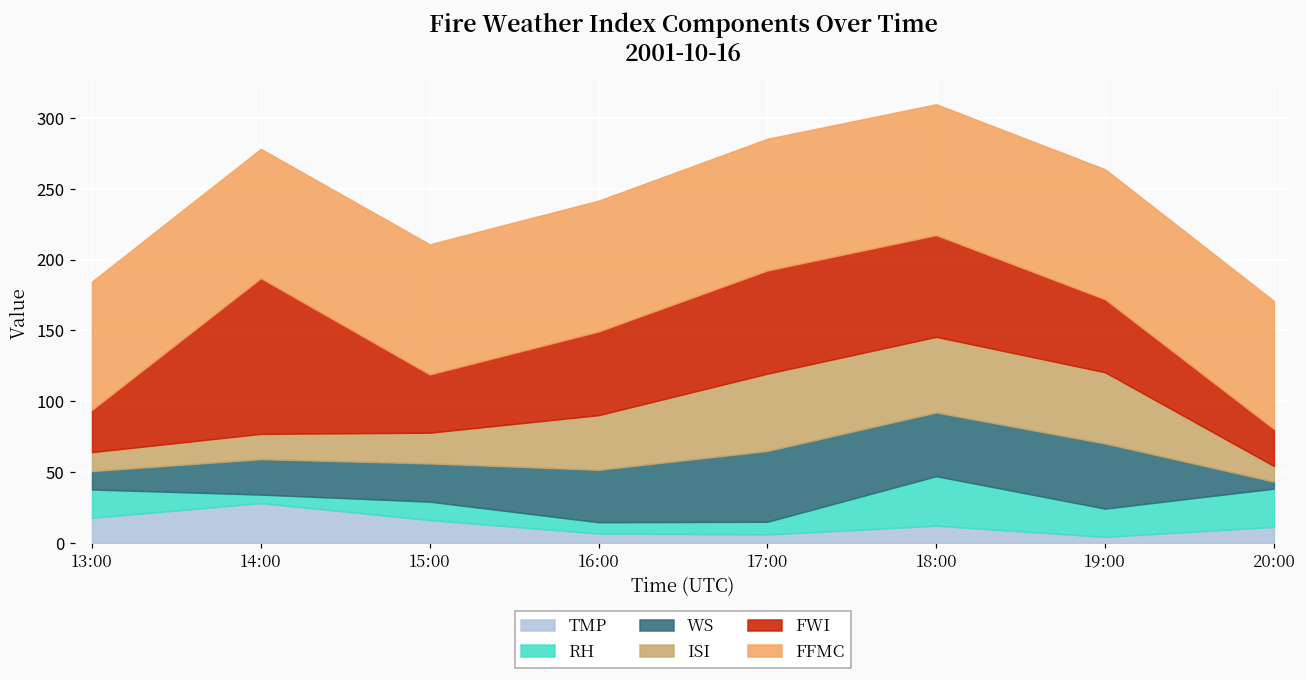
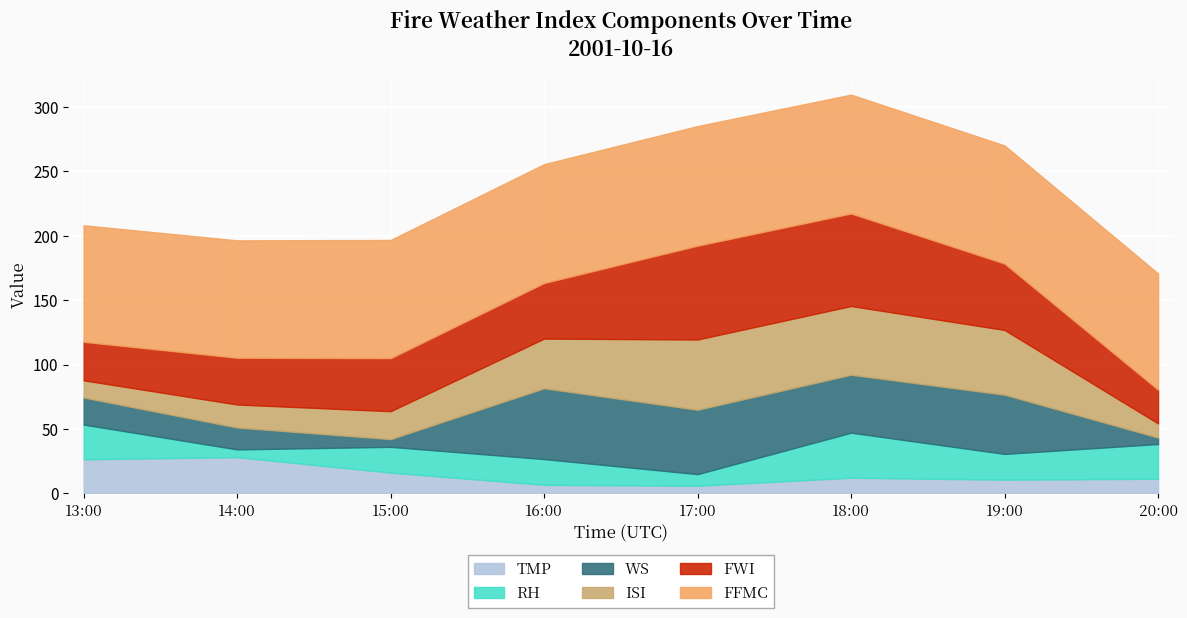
  {
    "TMP": {
-     "13:00": 18,
+     "13:00": 26,
      "14:00": 28,
      "15:00": 16,
      "16:00": 7,
      "17:00": 6,
      "18:00": 12,
-     "19:00": 4,
+     "19:00": 11,
      "20:00": 11
    },
    "RH": {
-     "13:00": 20,
+     "13:00": 27,
      "14:00": 6,
-     "15:00": 13,
-     "16:00": 8,
+     "15:00": 20,
+     "16:00": 20,
      "17:00": 9,
      "18:00": 35,
      "19:00": 20,
      "20:00": 27
    },
    "WS": {
-     "13:00": 13,
-     "14:00": 25,
-     "15:00": 27,
-     "16:00": 37,
+     "13:00": 21,
+     "14:00": 17,
+     "15:00": 6,
+     "16:00": 55,
      "17:00": 50,
      "18:00": 45,
      "19:00": 46,
      "20:00": 5
    },
    "FWI": {
      "13:00": 30,
-     "14:00": 110,
+     "14:00": 36,
      "15:00": 41,
-     "16:00": 59,
+     "16:00": 43,
      "17:00": 73,
      "18:00": 72,
      "19:00": 52,
      "20:00": 26
    }
  }
